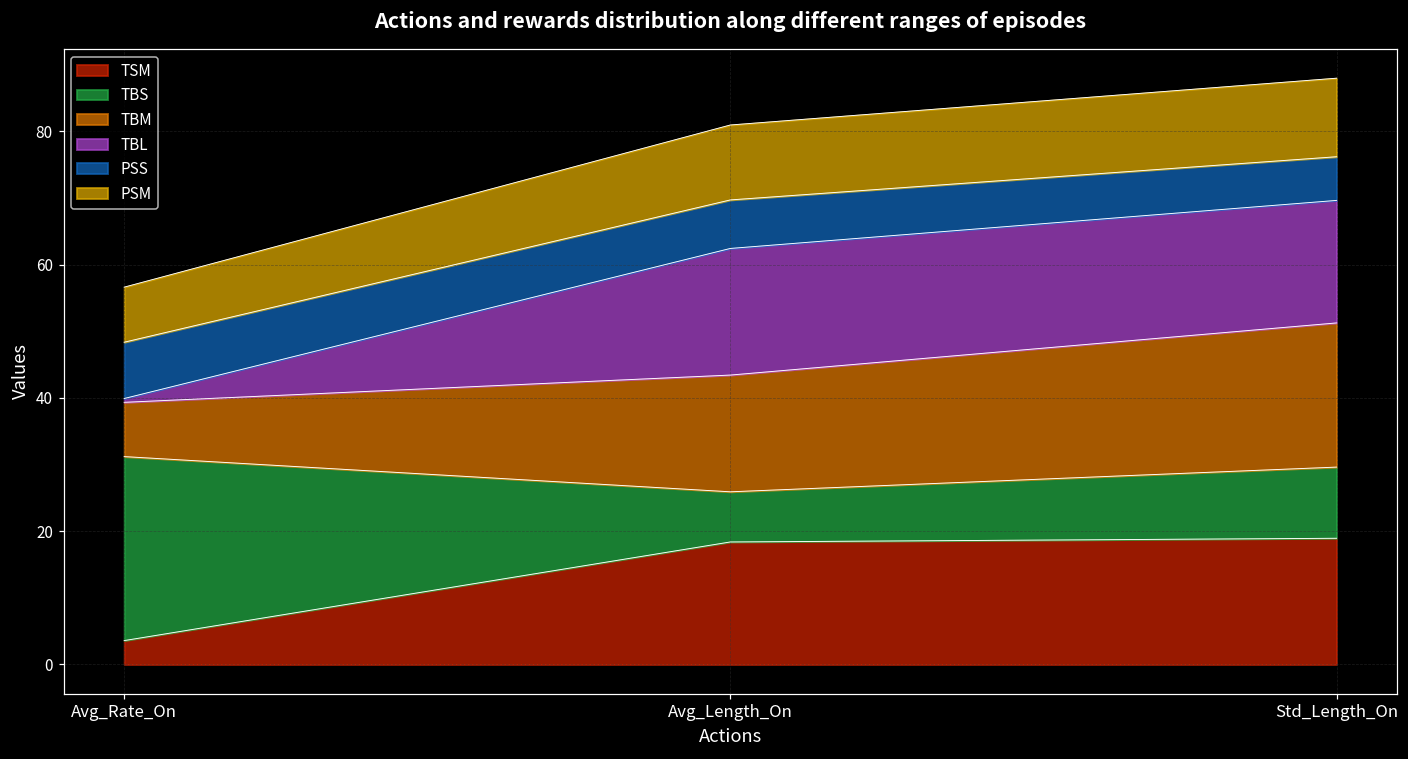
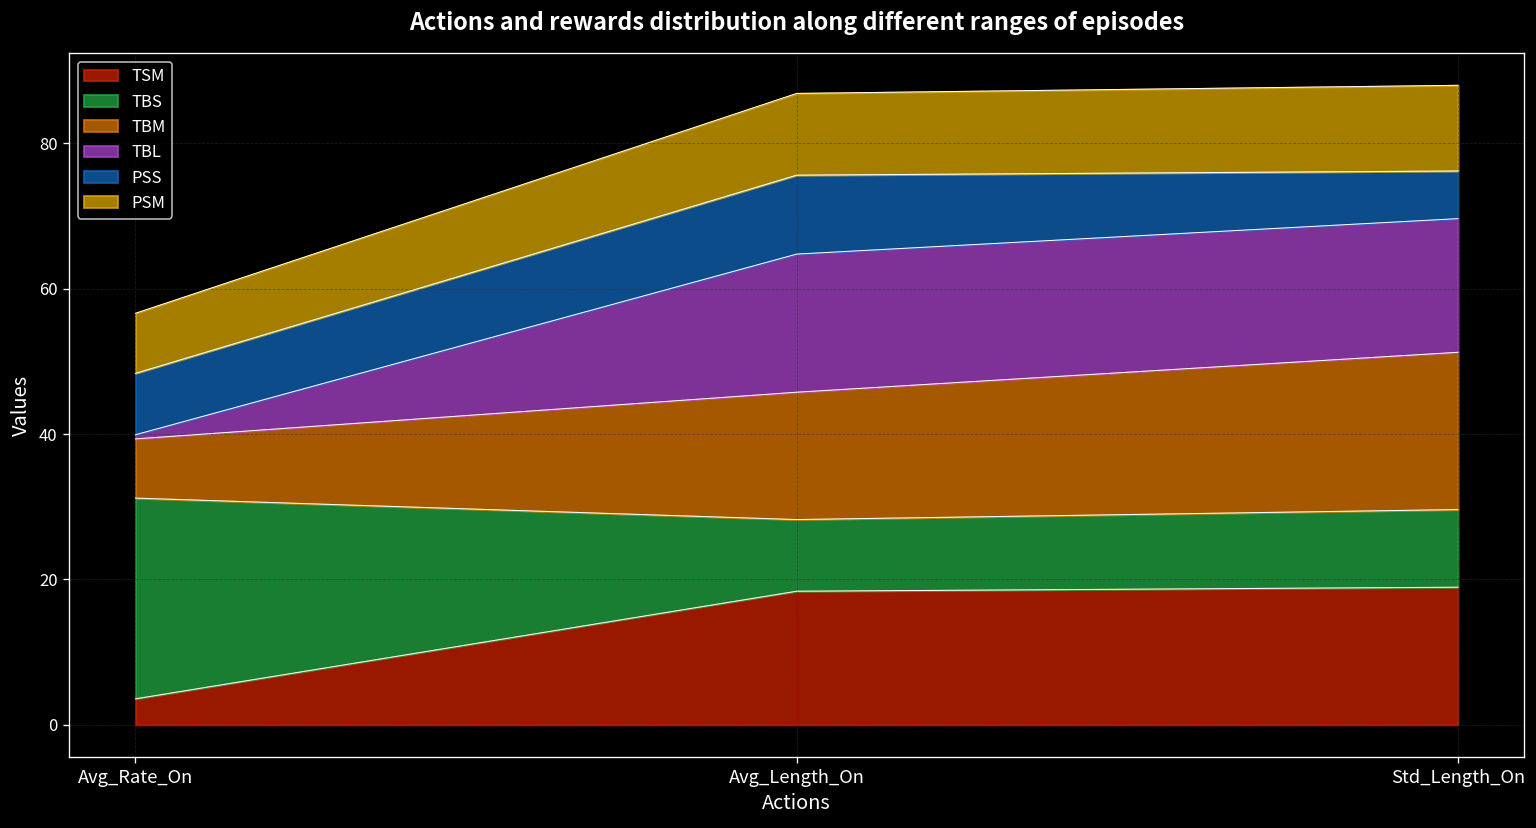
  {
    "TSM": {
      "Avg_Rate_On": 4,
      "Avg_Length_On": 18,
      "Std_Length_On": 19
    },
    "TBS": {
      "Avg_Rate_On": 28,
-     "Avg_Length_On": 8,
+     "Avg_Length_On": 10,
      "Std_Length_On": 11
    },
    "TBL": {
      "Avg_Rate_On": 1,
      "Avg_Length_On": 19,
      "Std_Length_On": 18
    },
    "PSS": {
      "Avg_Rate_On": 8,
-     "Avg_Length_On": 7,
+     "Avg_Length_On": 11,
      "Std_Length_On": 7
    }
  }
